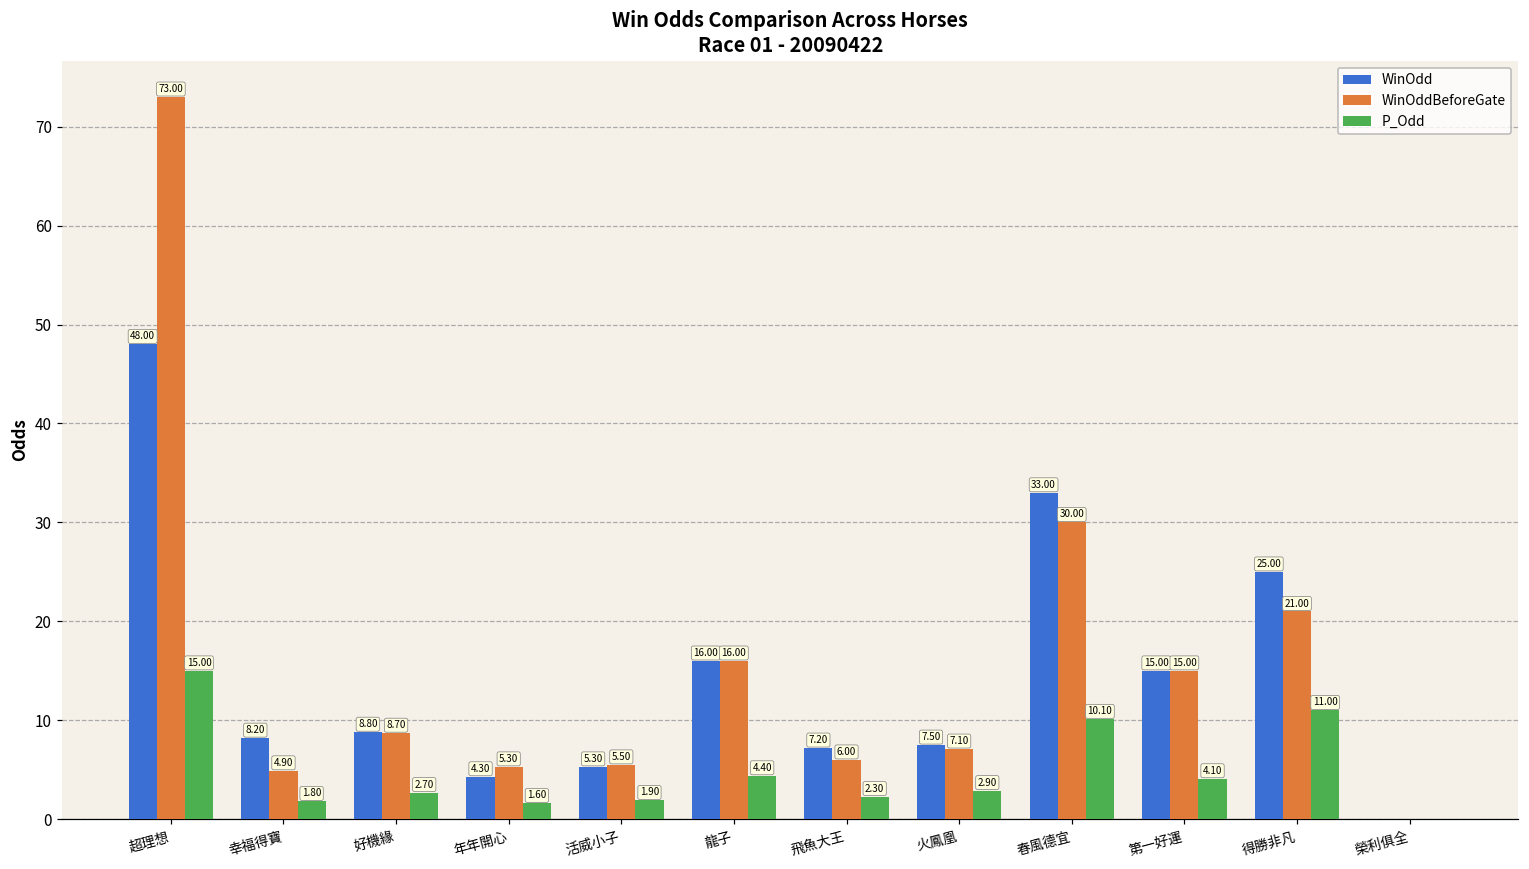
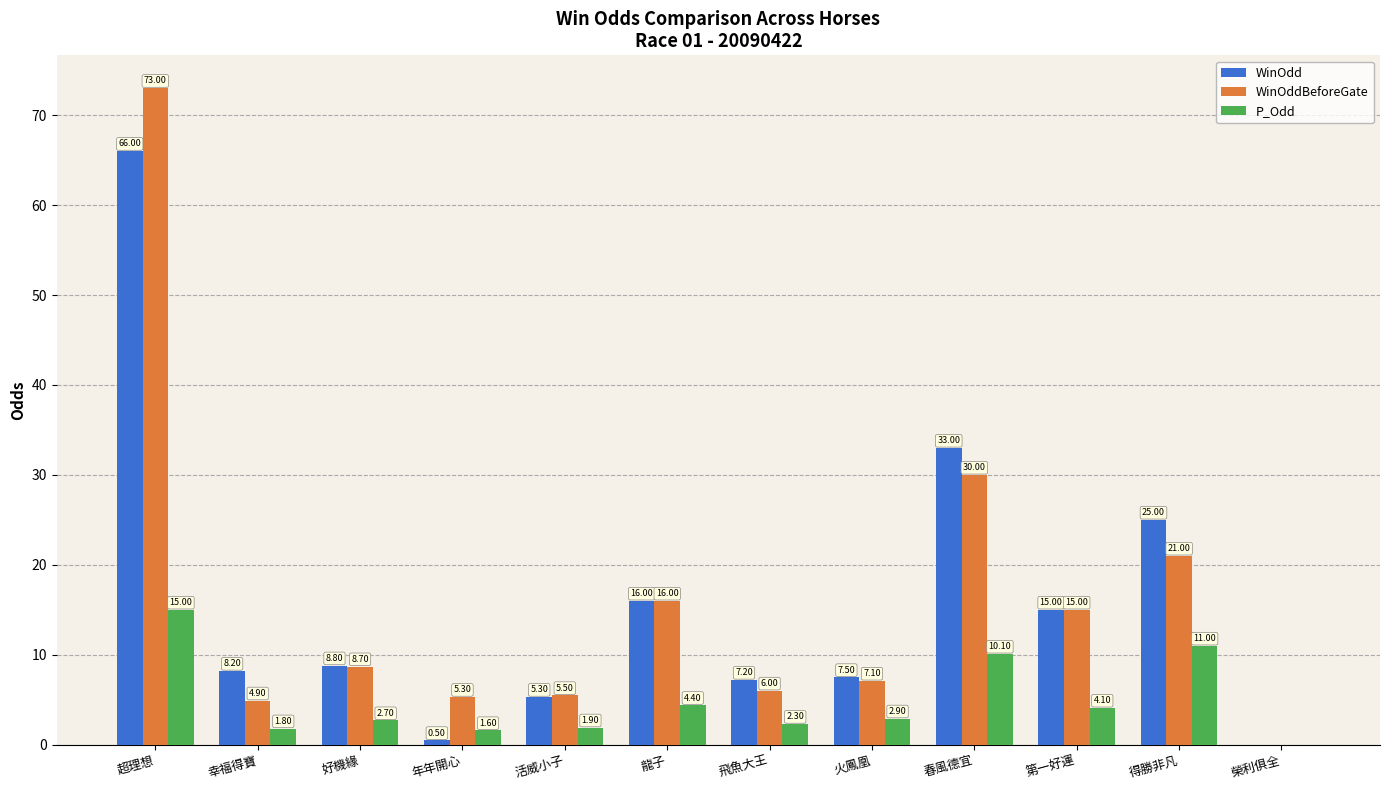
  {
    "WinOdd": {
-     "超理想": 48.00,
-     "年年開心": 4.30
+     "超理想": 66.00,
+     "年年開心": 0.50
    },
    "WinOddBeforeGate": {
      "榮利俱全": 0
    },
    "P_Odd": {
      "榮利俱全": 0
    }
  }
